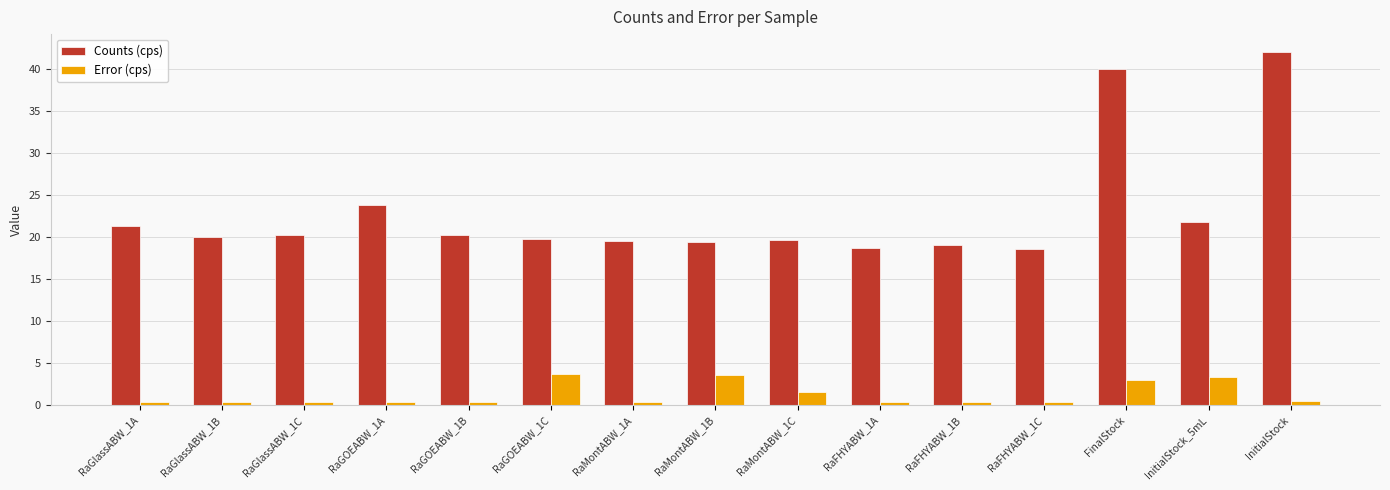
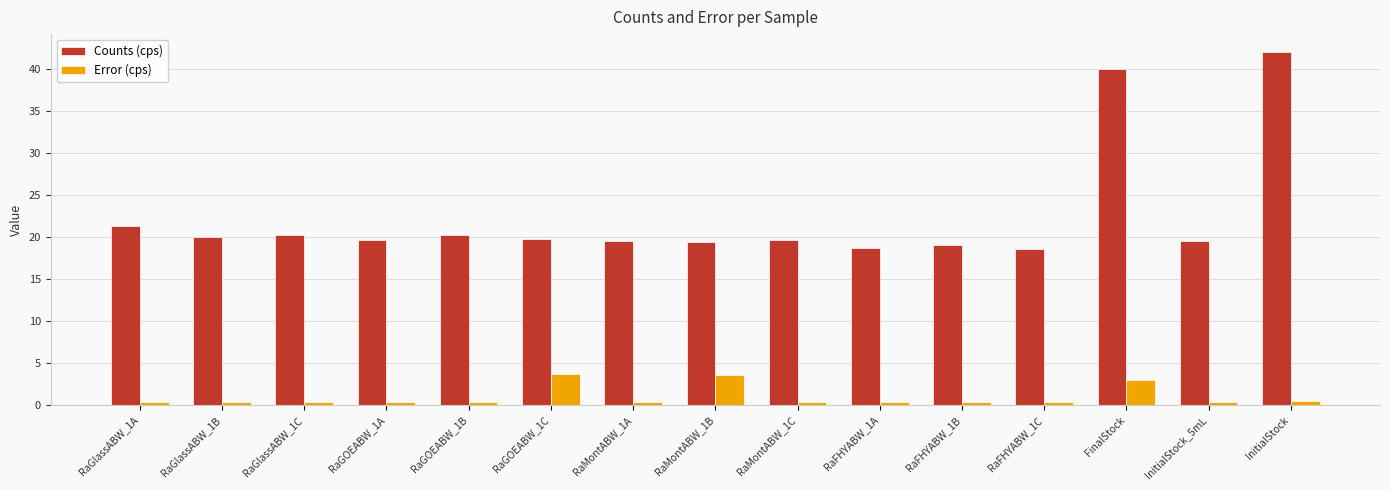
  {
    "Counts (cps)": {
      "RaGlassABW_1A": 21,
      "RaGlassABW_1B": 20,
      "RaGlassABW_1C": 20,
-     "RaGOEABW_1A": 24,
+     "RaGOEABW_1A": 20,
      "RaGOEABW_1B": 20,
      "RaGOEABW_1C": 20,
      "RaMontABW_1A": 19,
      "RaMontABW_1B": 19,
      "RaMontABW_1C": 20,
      "RaFHYABW_1A": 19,
      "RaFHYABW_1B": 19,
      "RaFHYABW_1C": 19,
      "FinalStock": 40,
-     "InitialStock_5mL": 22,
+     "InitialStock_5mL": 20,
      "InitialStock": 42
    },
    "Error (cps)": {
      "RaGlassABW_1A": 0,
      "RaGlassABW_1B": 0,
      "RaGlassABW_1C": 0,
      "RaGOEABW_1A": 0,
      "RaGOEABW_1B": 0,
      "RaGOEABW_1C": 4,
      "RaMontABW_1A": 0,
      "RaMontABW_1B": 4,
-     "RaMontABW_1C": 1,
+     "RaMontABW_1C": 0,
      "RaFHYABW_1A": 0,
      "RaFHYABW_1B": 0,
      "RaFHYABW_1C": 0,
      "FinalStock": 3,
-     "InitialStock_5mL": 3,
+     "InitialStock_5mL": 0,
      "InitialStock": 1
    }
  }
